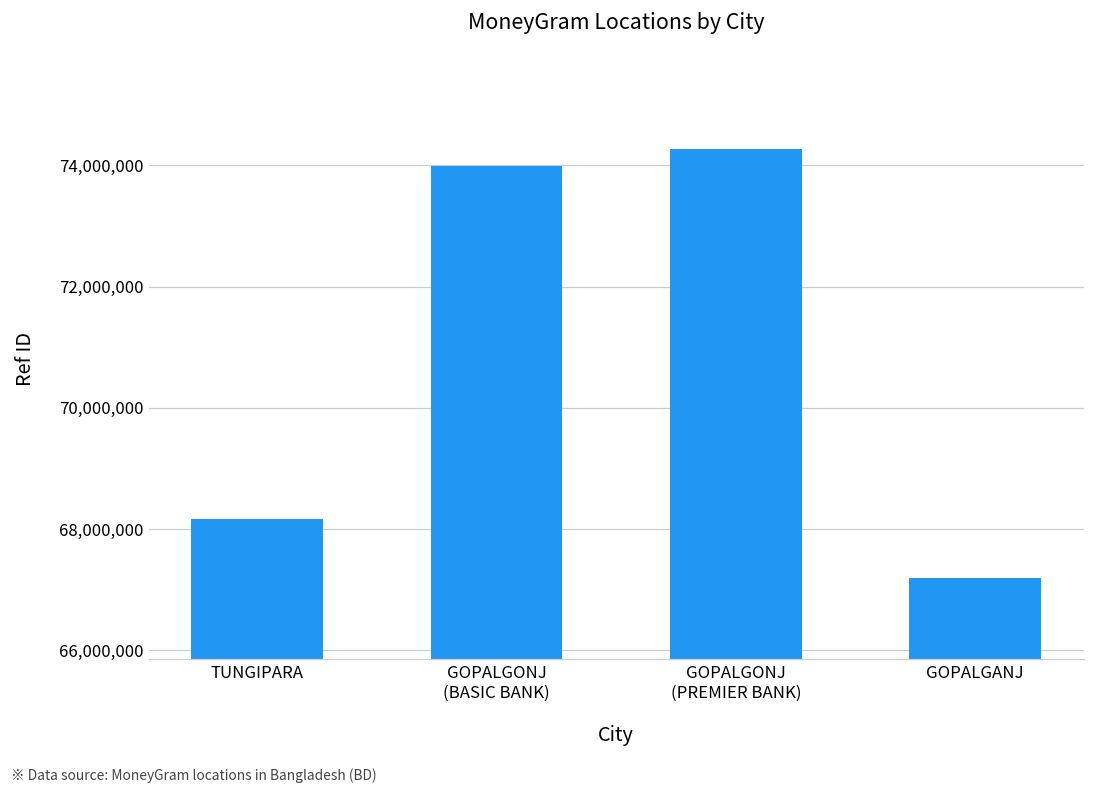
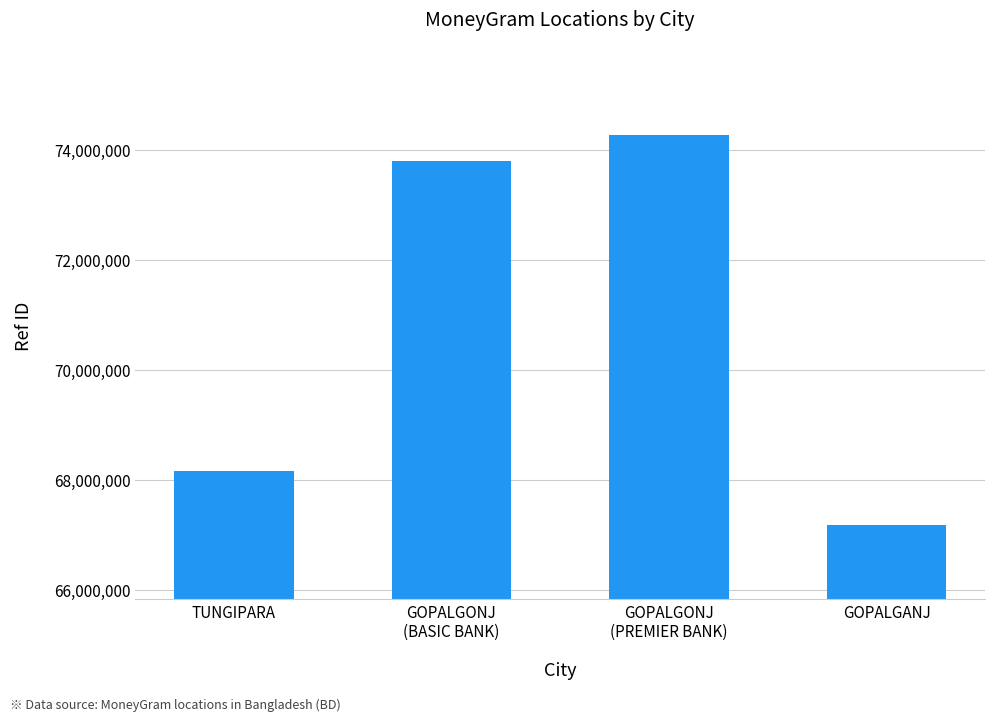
  {
    "TUNGIPARA": "68,200,000",
-   "GOPALGONJ (BASIC BANK)": "74,000,000",
+   "GOPALGONJ (BASIC BANK)": "73,800,000",
    "GOPALGONJ (PREMIER BANK)": "74,300,000",
    "GOPALGANJ": "67,200,000"
  }
